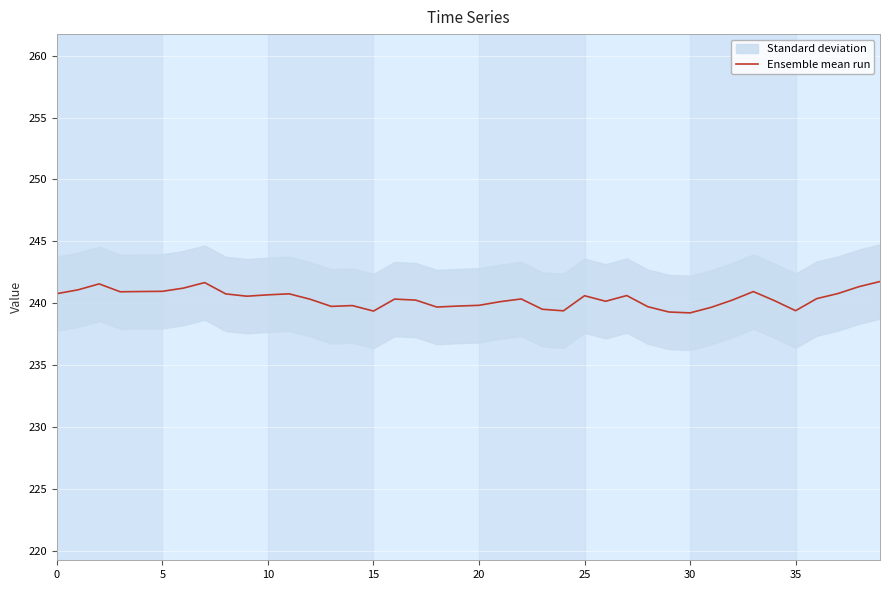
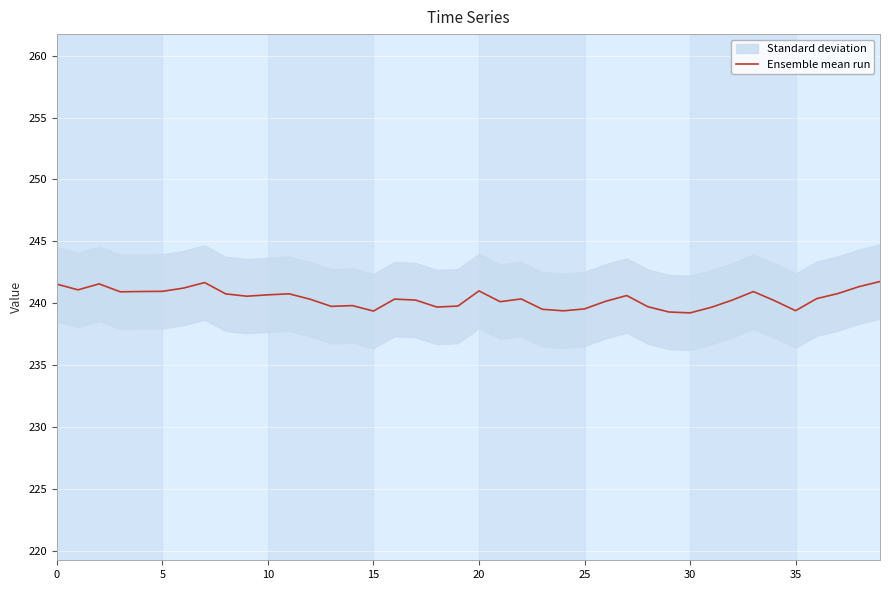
  {
    "Ensemble mean run": {
-     "0": 240.8,
+     "0": 241.5,
      "5": 241.0,
      "10": 240.7,
      "15": 239.4,
-     "20": 239.8,
-     "25": 240.6,
+     "20": 241.0,
+     "25": 239.5,
      "30": 239.2,
      "35": 239.4
    }
  }
